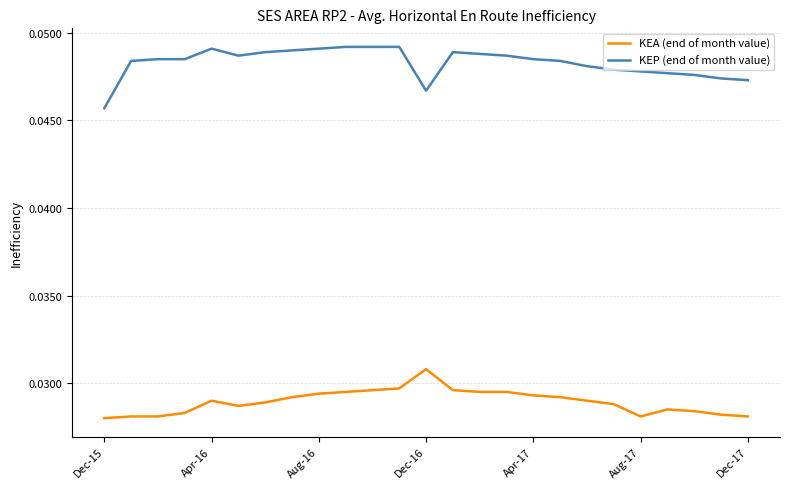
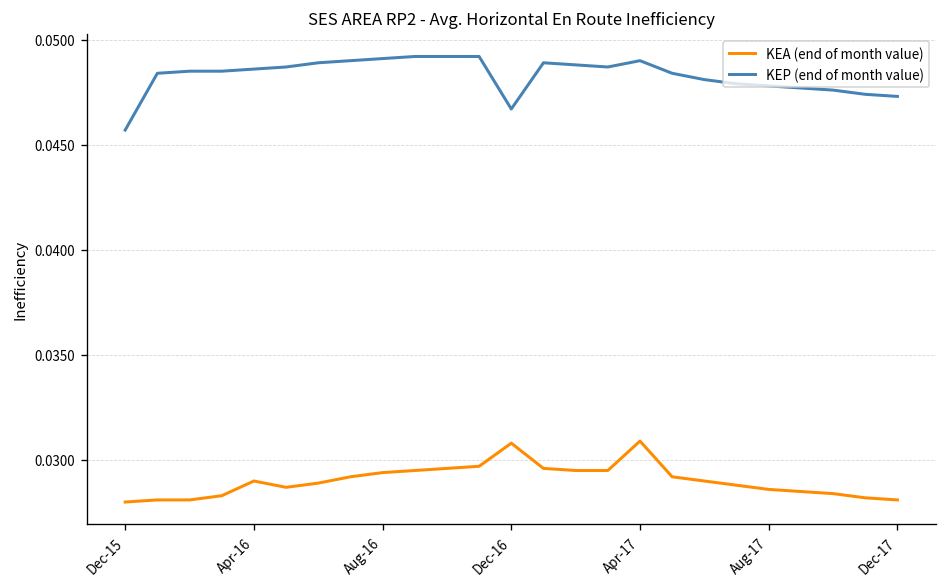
  {
    "KEA (end of month value)": {
      "Dec-15": 0.0280,
      "Apr-16": 0.0290,
      "Aug-16": 0.0294,
      "Dec-16": 0.0308,
-     "Apr-17": 0.0293,
-     "Aug-17": 0.0281,
+     "Apr-17": 0.0309,
+     "Aug-17": 0.0286,
      "Dec-17": 0.0281
    },
    "KEP (end of month value)": {
      "Dec-15": 0.0457,
-     "Apr-16": 0.0491,
+     "Apr-16": 0.0486,
      "Aug-16": 0.0491,
      "Dec-16": 0.0467,
-     "Apr-17": 0.0485,
+     "Apr-17": 0.0490,
      "Aug-17": 0.0478,
      "Dec-17": 0.0473
    }
  }
